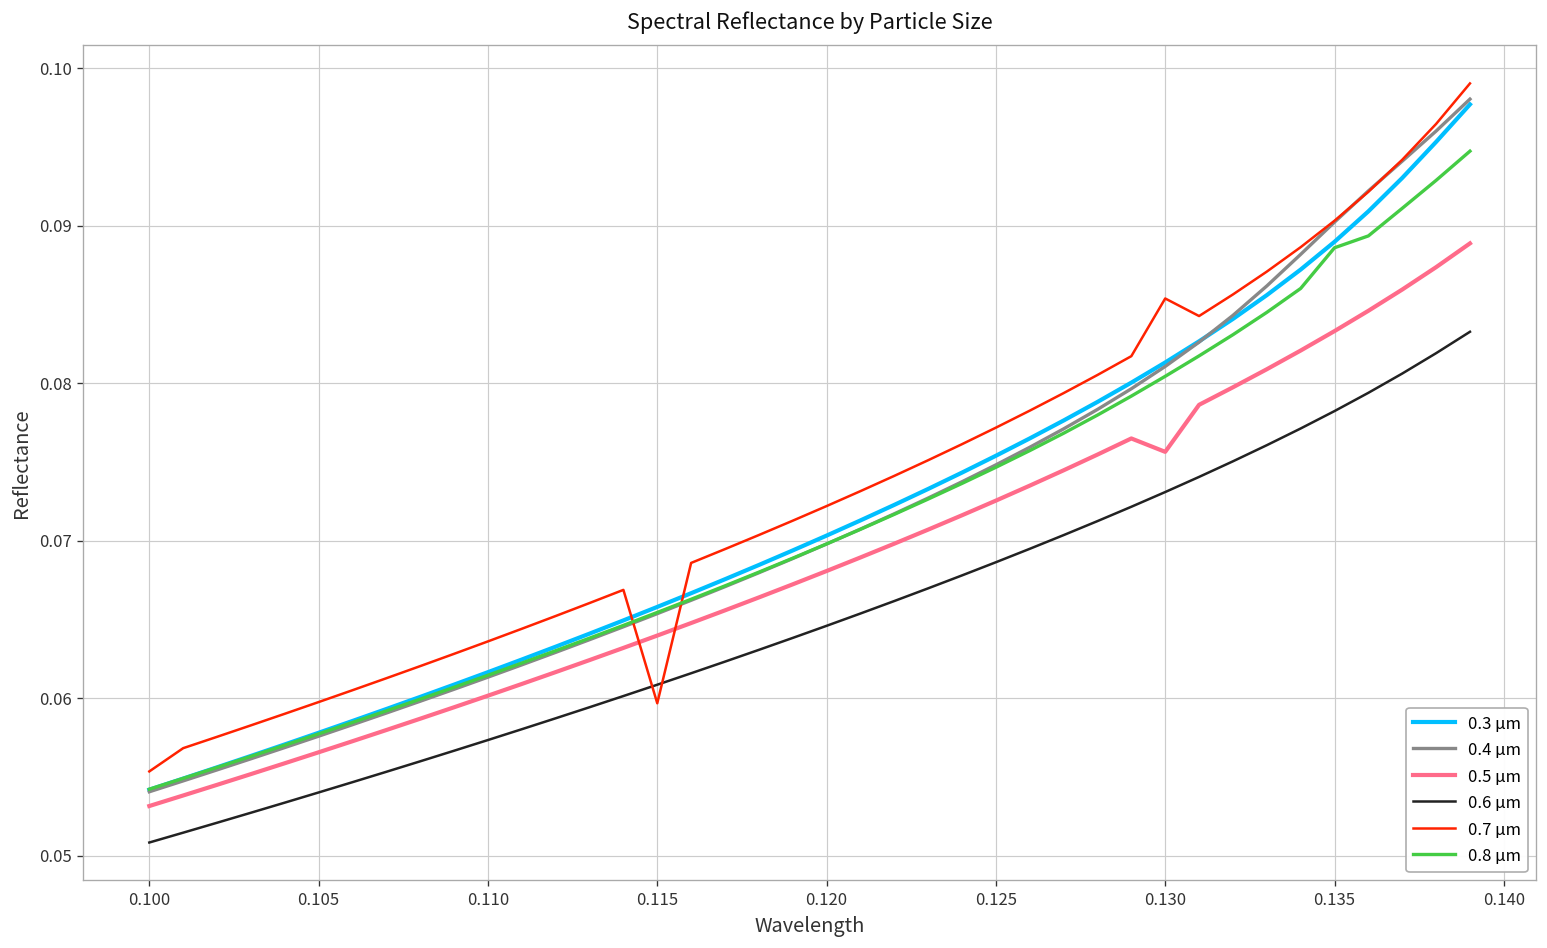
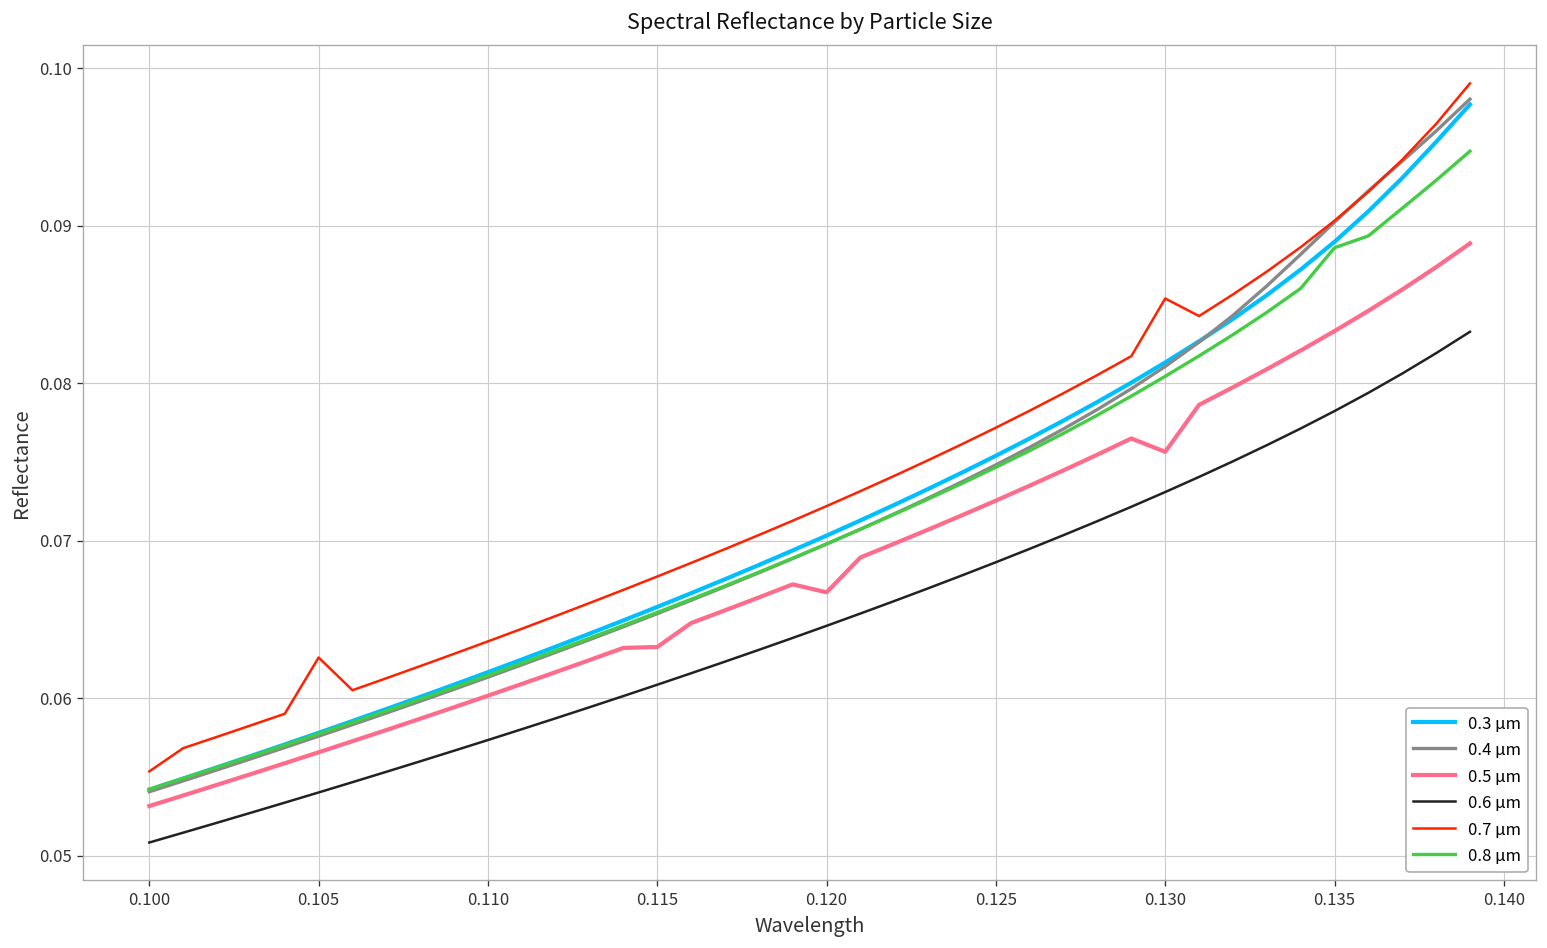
  {
    "0.3 µm": {
      "0.110": 0.0616,
      "0.115": 0.0658,
      "0.120": 0.0703,
      "0.125": 0.0754,
      "0.130": 0.0813,
      "0.135": 0.0890
    },
    "0.4 µm": {
      "0.130": 0.0811
    },
    "0.5 µm": {
      "0.100": 0.0531,
      "0.105": 0.0566,
      "0.110": 0.0602,
-     "0.115": 0.0640,
-     "0.120": 0.0681,
+     "0.115": 0.0632,
+     "0.120": 0.0667,
      "0.125": 0.0725,
      "0.130": 0.0756,
      "0.135": 0.0833
    },
    "0.6 µm": {
      "0.100": 0.0508,
      "0.105": 0.0540,
      "0.110": 0.0573,
      "0.115": 0.0608,
      "0.120": 0.0646,
      "0.125": 0.0686,
      "0.130": 0.0731,
      "0.135": 0.0782
    },
    "0.7 µm": {
      "0.100": 0.0553,
-     "0.105": 0.0597,
+     "0.105": 0.0626,
      "0.110": 0.0636,
-     "0.115": 0.0597,
+     "0.115": 0.0677,
      "0.120": 0.0722,
      "0.125": 0.0772,
      "0.130": 0.0854
    },
    "0.8 µm": {
      "0.130": 0.0804,
      "0.135": 0.0886
    }
  }
